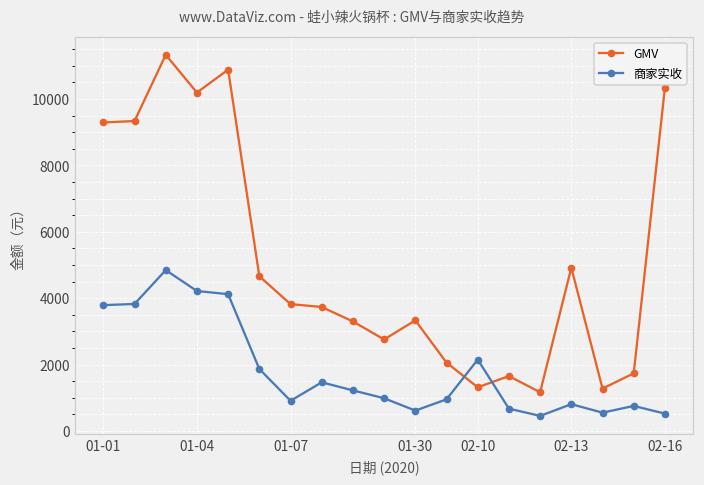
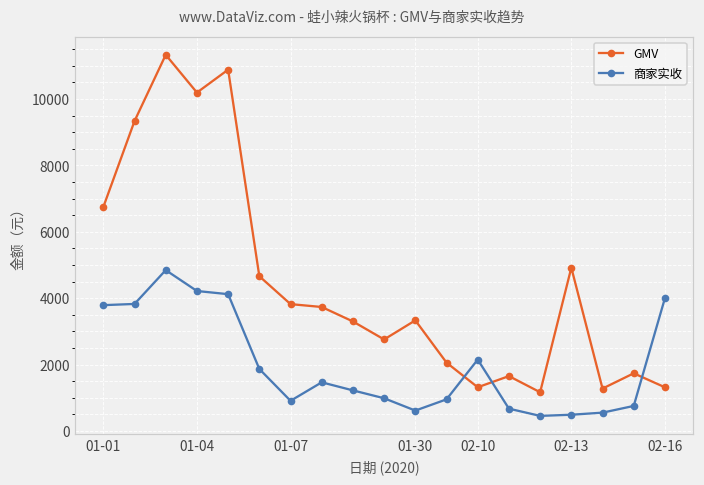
  {
    "GMV": {
-     "01-01": 9300,
+     "01-01": 6700,
      "01-04": 10200,
      "01-07": 3800,
      "01-30": 3300,
      "02-10": 1300,
      "02-13": 4900,
-     "02-16": 10300
+     "02-16": 1300
    },
    "商家实收": {
      "01-01": 3800,
      "01-04": 4200,
      "01-07": 900,
      "01-30": 600,
      "02-10": 2200,
-     "02-13": 800,
-     "02-16": 500
+     "02-13": 500,
+     "02-16": 4000
    }
  }
